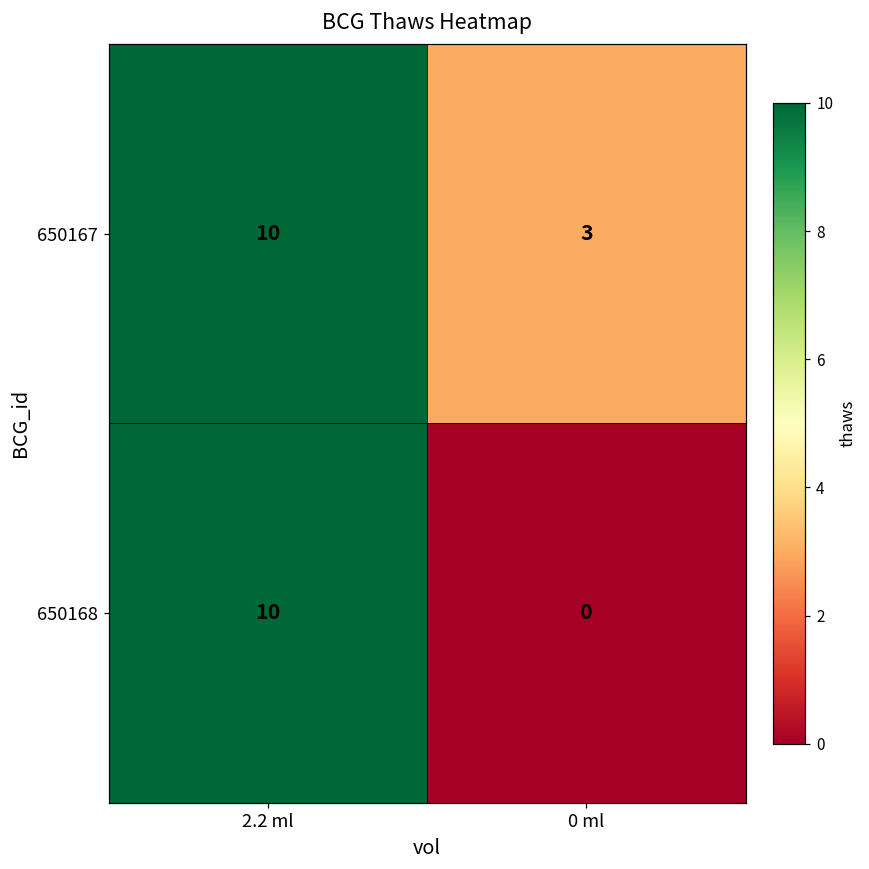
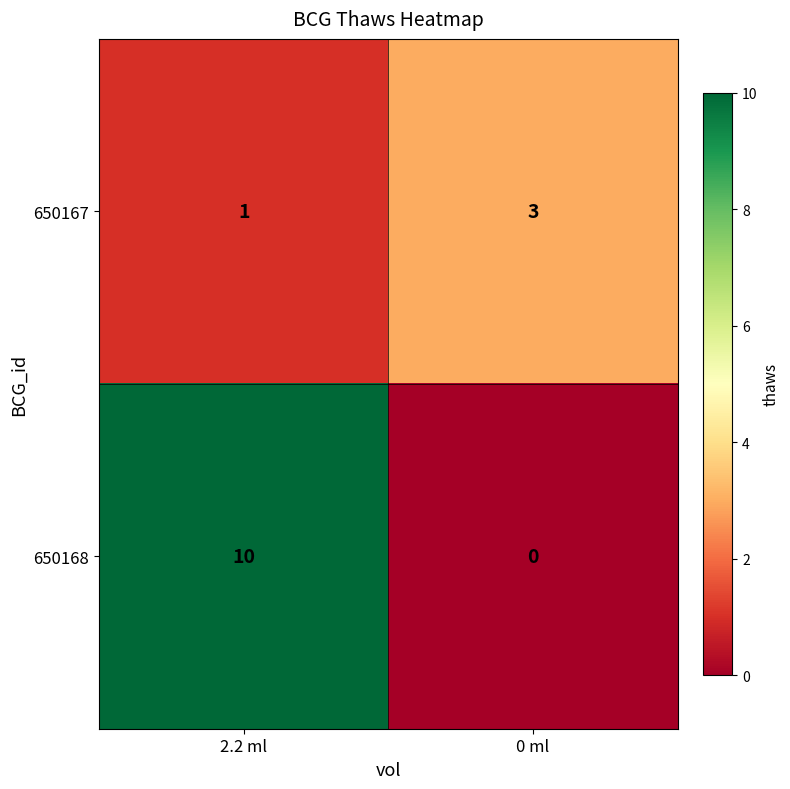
  {
    "650167": {
-     "2.2 ml": 10,
+     "2.2 ml": 1,
      "0 ml": 3
    },
    "650168": {
      "2.2 ml": 10,
      "0 ml": 0
    }
  }
